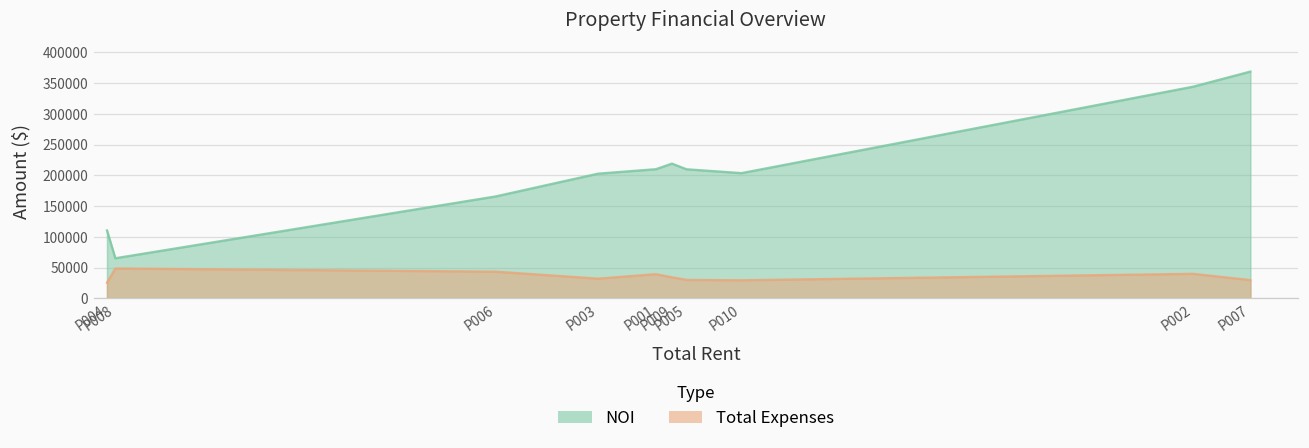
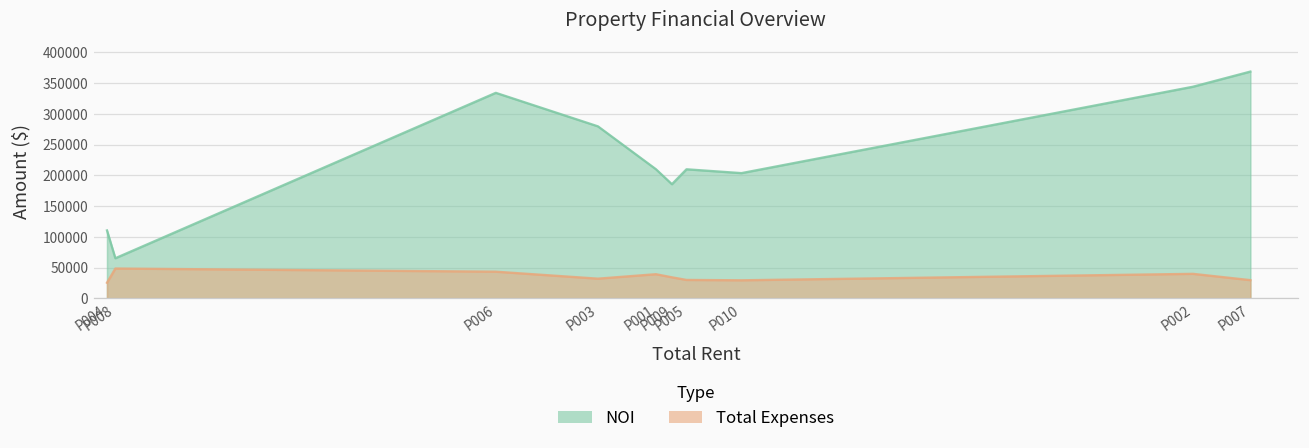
  {
    "NOI": {
      "P004": 110000,
      "P008": 70000,
-     "P006": 170000,
-     "P003": 200000,
+     "P006": 330000,
+     "P003": 280000,
      "P001": 210000,
-     "P009": 220000,
+     "P009": 190000,
      "P005": 210000,
      "P010": 200000,
      "P002": 340000,
      "P007": 370000
    }
  }
